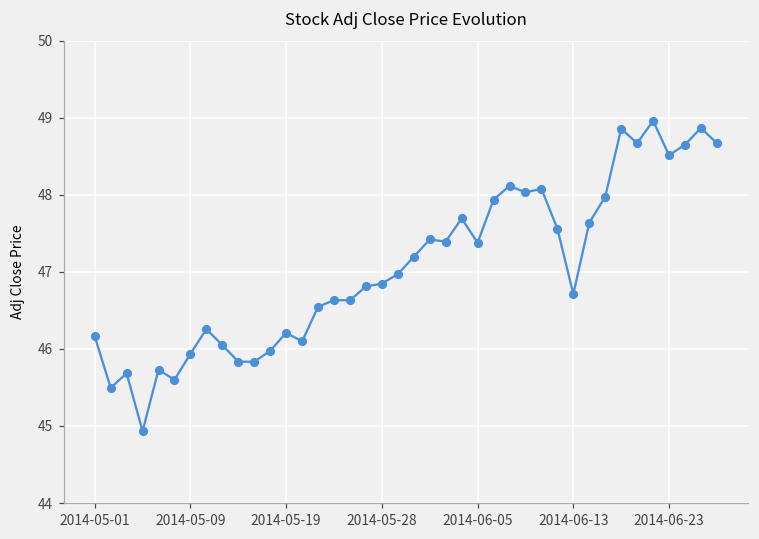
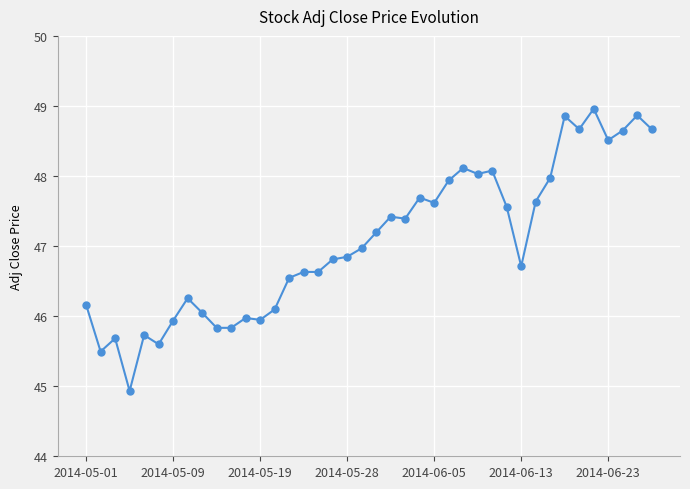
  {
    "2014-05-01": 46.2,
    "2014-05-09": 45.9,
-   "2014-05-19": 46.2,
+   "2014-05-19": 45.9,
    "2014-05-28": 46.8,
-   "2014-06-05": 47.4,
+   "2014-06-05": 47.6,
    "2014-06-13": 46.7,
    "2014-06-23": 48.5
  }
